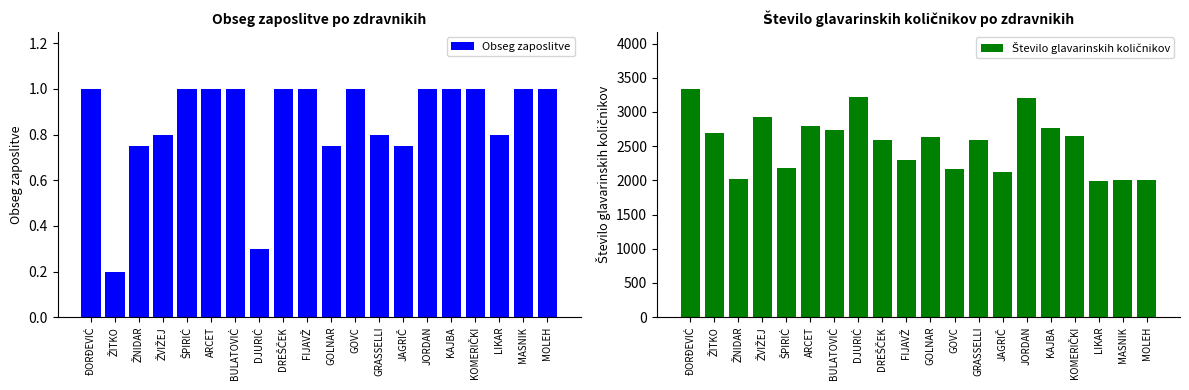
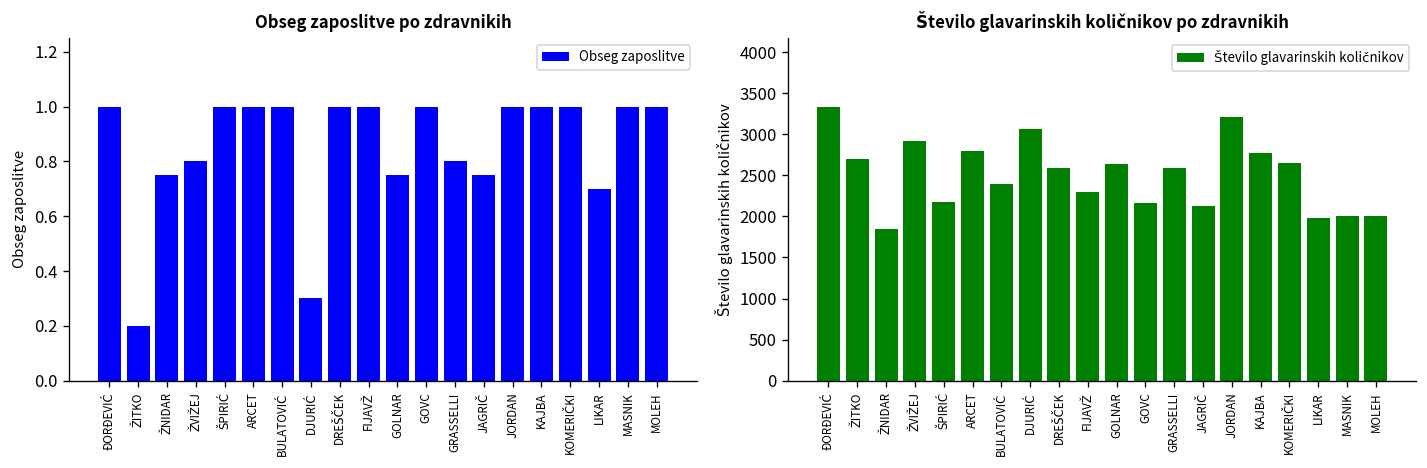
  {
    "Obseg zaposlitve po zdravnikih": {
      "ĐORĐEVIĆ": 1.0,
      "ŽITKO": 0.2,
      "ŽNIDAR": 0.75,
      "ŽVIŽEJ": 0.8,
      "ŠPIRIĆ": 1.0,
      "ARCET": 1.0,
      "BULATOVIĆ": 1.0,
      "DJURIĆ": 0.3,
      "DREŠČEK": 1.0,
      "FIJAVŽ": 1.0,
      "GOLNAR": 0.75,
      "GOVC": 1.0,
      "GRASSELLI": 0.8,
      "JAGRIČ": 0.75,
      "JORDAN": 1.0,
      "KAJBA": 1.0,
      "KOMERIČKI": 1.0,
-     "LIKAR": 0.8,
+     "LIKAR": 0.7,
      "MASNIK": 1.0,
      "MOLEH": 1.0
    },
    "Število glavarinskih količnikov po zdravnikih": {
      "ĐORĐEVIĆ": 3300,
      "ŽITKO": 2700,
-     "ŽNIDAR": 2000,
+     "ŽNIDAR": 1800,
      "ŽVIŽEJ": 2900,
      "ŠPIRIĆ": 2200,
      "ARCET": 2800,
-     "BULATOVIĆ": 2700,
-     "DJURIĆ": 3200,
+     "BULATOVIĆ": 2400,
+     "DJURIĆ": 3100,
      "DREŠČEK": 2600,
      "FIJAVŽ": 2300,
      "GOLNAR": 2600,
      "GOVC": 2200,
      "GRASSELLI": 2600,
      "JAGRIČ": 2100,
      "JORDAN": 3200,
      "KAJBA": 2800,
      "KOMERIČKI": 2700,
      "LIKAR": 2000,
      "MASNIK": 2000,
      "MOLEH": 2000
    }
  }
